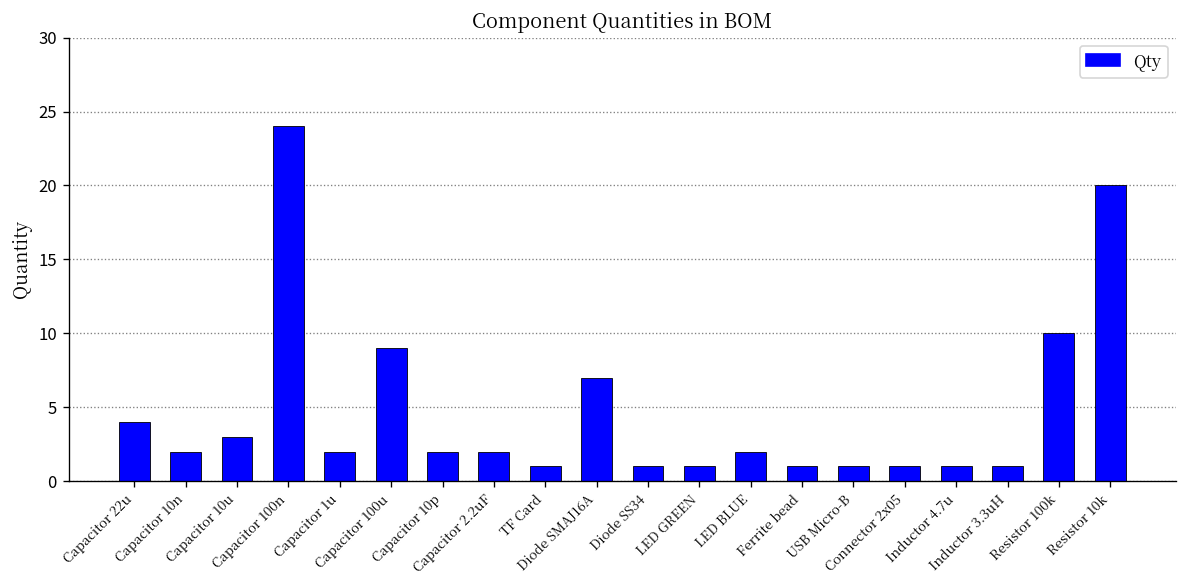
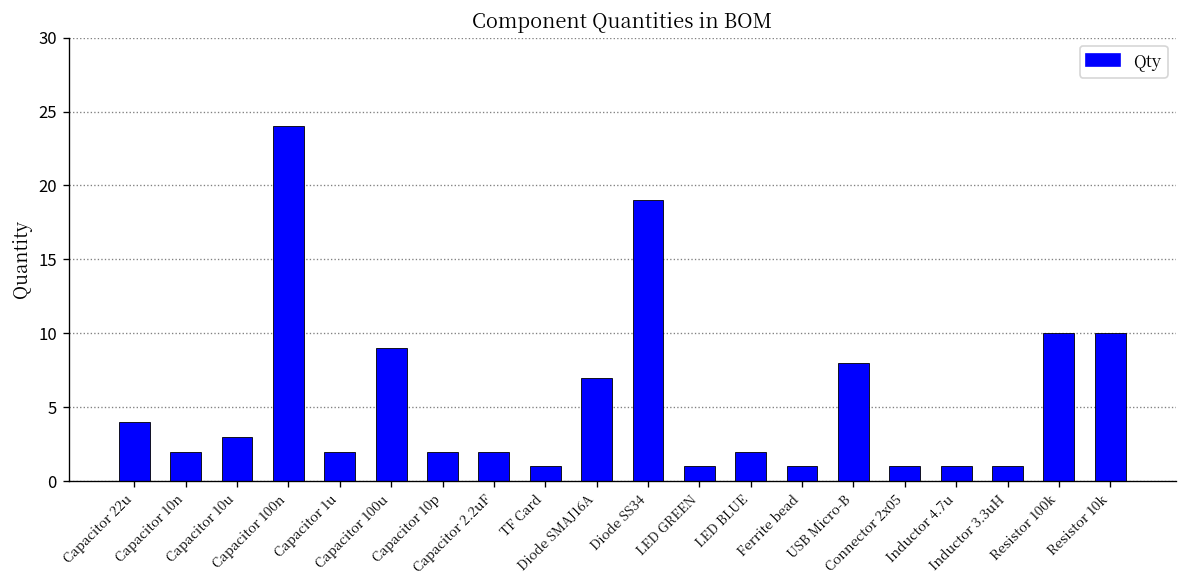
  {
    "Capacitor 22u": 4,
    "Capacitor 10n": 2,
    "Capacitor 10u": 3,
    "Capacitor 100n": 24,
    "Capacitor 1u": 2,
    "Capacitor 100u": 9,
    "Capacitor 10p": 2,
    "Capacitor 2.2uF": 2,
    "TF Card": 1,
    "Diode SMAJ16A": 7,
-   "Diode SS34": 1,
+   "Diode SS34": 19,
    "LED GREEN": 1,
    "LED BLUE": 2,
    "Ferrite bead": 1,
-   "USB Micro-B": 1,
+   "USB Micro-B": 8,
    "Connector 2x05": 1,
    "Inductor 4.7u": 1,
    "Inductor 3.3uH": 1,
    "Resistor 100k": 10,
-   "Resistor 10k": 20
+   "Resistor 10k": 10
  }
